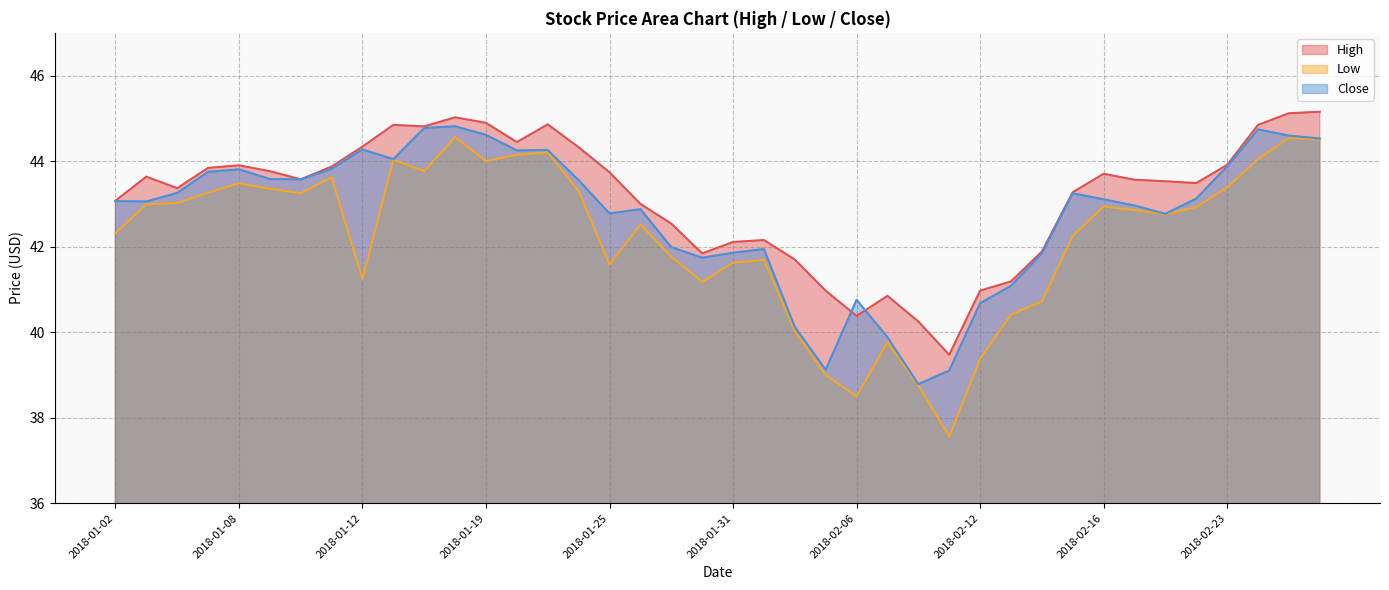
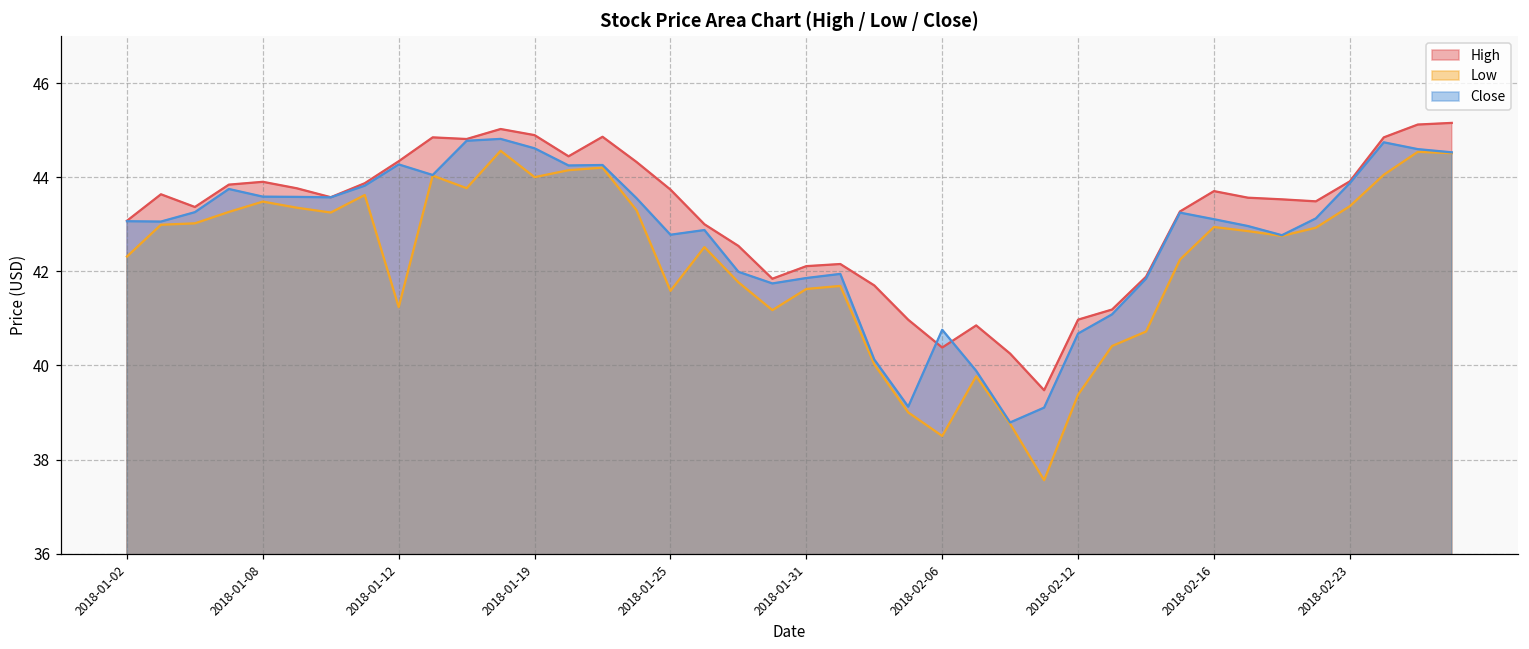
  {
    "High": {
      "2018-01-08": 43.9,
      "2018-01-12": 44.3,
      "2018-01-19": 44.9,
      "2018-01-25": 43.7,
      "2018-01-31": 42.1,
      "2018-02-06": 40.4,
      "2018-02-12": 41.0,
      "2018-02-16": 43.7
    },
    "Low": {
      "2018-01-02": 42.3,
      "2018-01-08": 43.5,
      "2018-01-12": 41.2,
      "2018-01-19": 44.0,
      "2018-01-25": 41.6,
      "2018-01-31": 41.6,
      "2018-02-06": 38.5,
      "2018-02-12": 39.4,
      "2018-02-16": 42.9,
      "2018-02-23": 43.4
    },
    "Close": {
-     "2018-01-08": 43.8,
+     "2018-01-08": 43.6,
      "2018-01-12": 44.3,
      "2018-01-19": 44.6,
      "2018-01-25": 42.8,
      "2018-01-31": 41.9,
      "2018-02-06": 40.8,
      "2018-02-12": 40.7,
      "2018-02-16": 43.1
    }
  }
